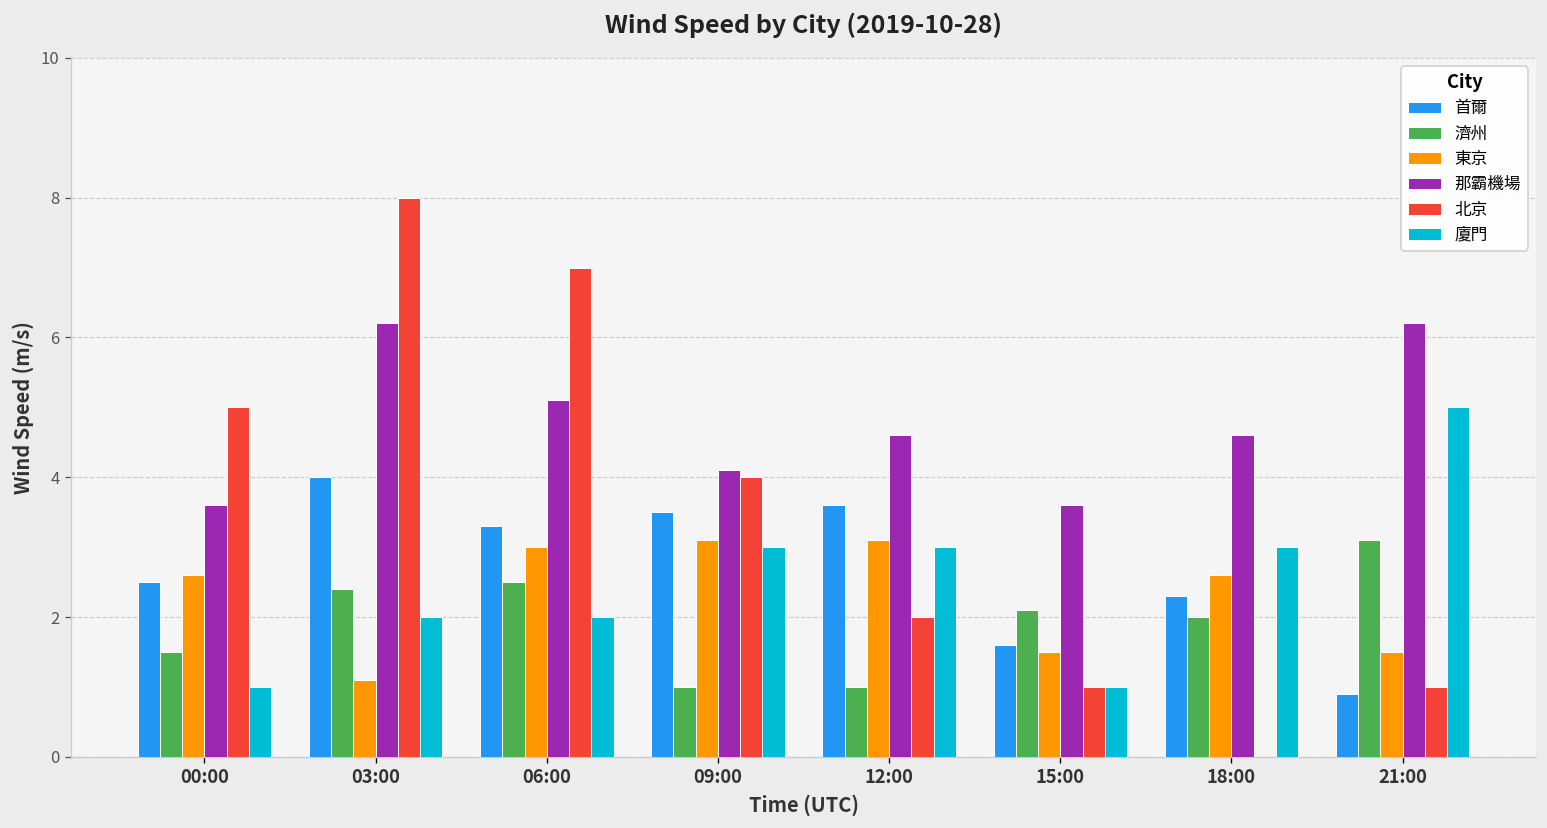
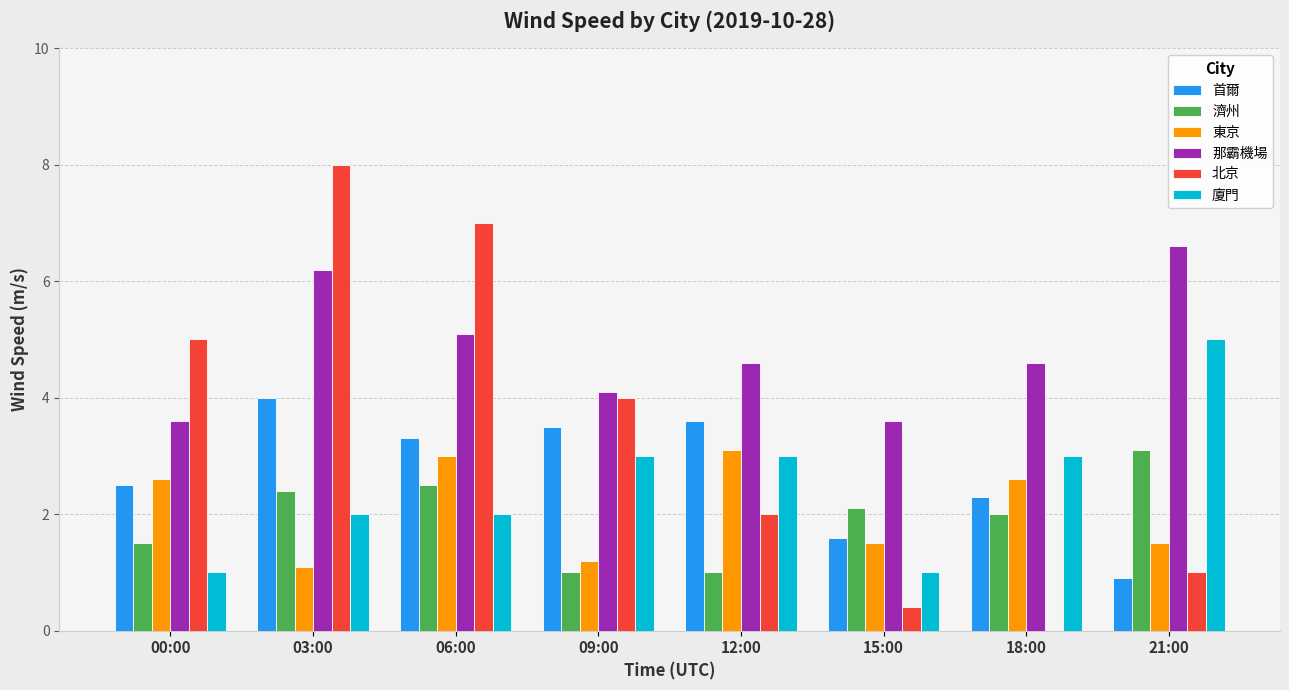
  {
    "濟州": {
      "00:00": 1.5,
      "03:00": 2.4,
      "06:00": 2.5,
      "09:00": 1.0,
      "12:00": 1.0,
      "15:00": 2.1,
      "18:00": 2.0,
      "21:00": 3.1
    },
    "東京": {
      "00:00": 2.6,
      "03:00": 1.1,
      "06:00": 3.0,
-     "09:00": 3.1,
+     "09:00": 1.2,
      "12:00": 3.1,
      "15:00": 1.5,
      "18:00": 2.6,
      "21:00": 1.5
    },
    "那霸機場": {
      "00:00": 3.6,
      "03:00": 6.2,
      "06:00": 5.1,
      "09:00": 4.1,
      "12:00": 4.6,
      "15:00": 3.6,
      "18:00": 4.6,
-     "21:00": 6.2
+     "21:00": 6.6
    },
    "北京": {
      "00:00": 5.0,
      "03:00": 8.0,
      "06:00": 7.0,
      "09:00": 4.0,
      "12:00": 2.0,
-     "15:00": 1.0,
+     "15:00": 0.4,
      "18:00": 0.0,
      "21:00": 1.0
    }
  }
